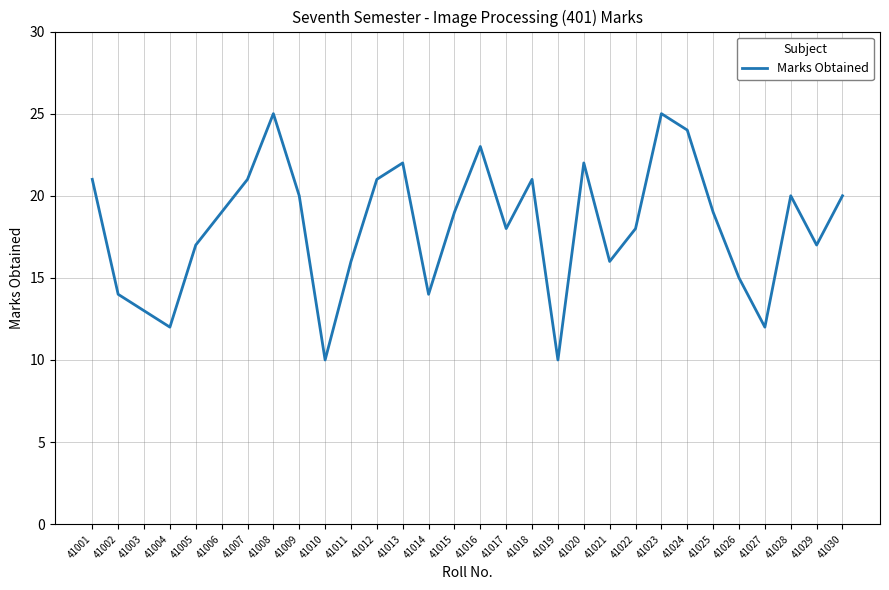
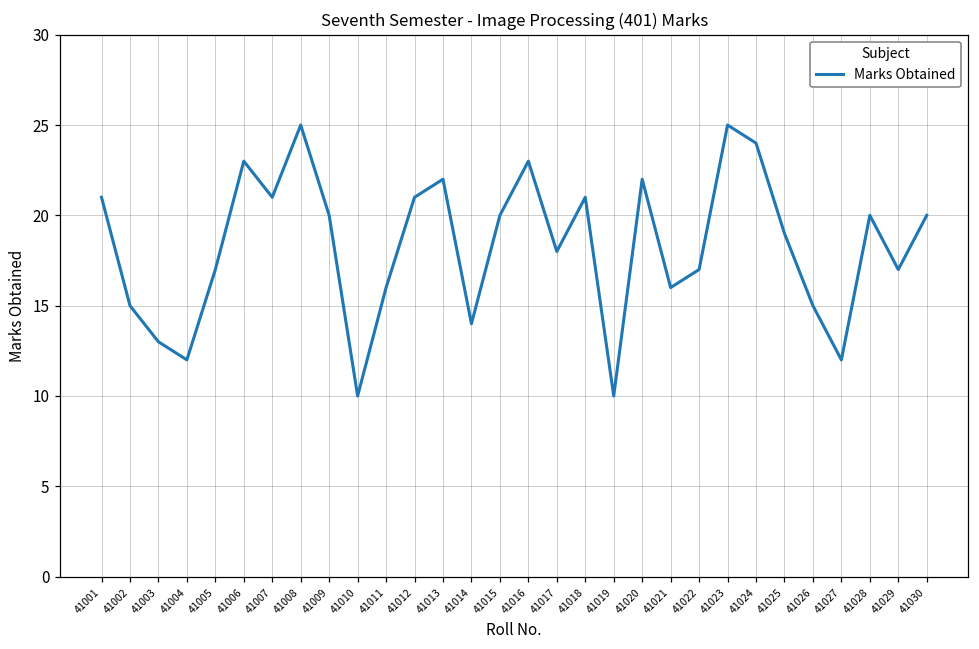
  {
    "41001": 21,
-   "41002": 14,
+   "41002": 15,
    "41003": 13,
    "41004": 12,
    "41005": 17,
-   "41006": 19,
+   "41006": 23,
    "41007": 21,
    "41008": 25,
    "41009": 20,
    "41010": 10,
    "41011": 16,
    "41012": 21,
    "41013": 22,
    "41014": 14,
-   "41015": 19,
+   "41015": 20,
    "41016": 23,
    "41017": 18,
    "41018": 21,
    "41019": 10,
    "41020": 22,
    "41021": 16,
-   "41022": 18,
+   "41022": 17,
    "41023": 25,
    "41024": 24,
    "41025": 19,
    "41026": 15,
    "41027": 12,
    "41028": 20,
    "41029": 17,
    "41030": 20
  }
